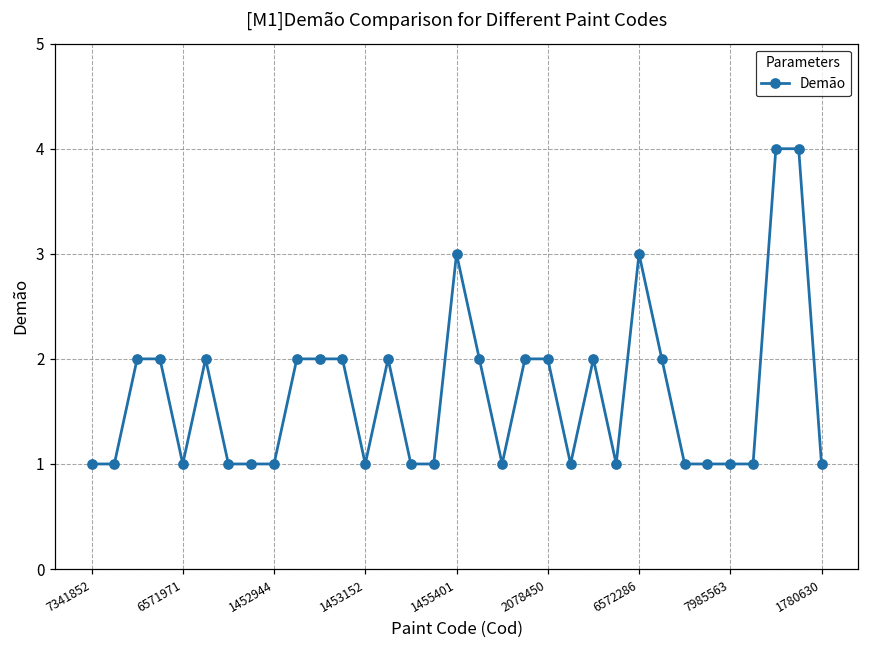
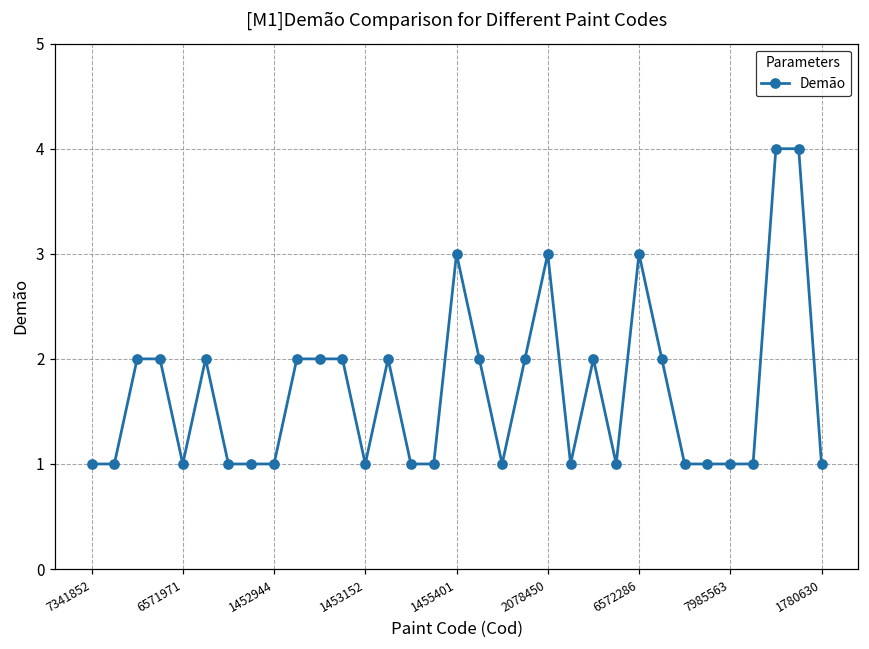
  {
    "7341852": 1,
    "6571971": 1,
    "1452944": 1,
    "1453152": 1,
    "1455401": 3,
-   "2078450": 2,
+   "2078450": 3,
    "6572286": 3,
    "7985563": 1,
    "1780630": 1
  }
